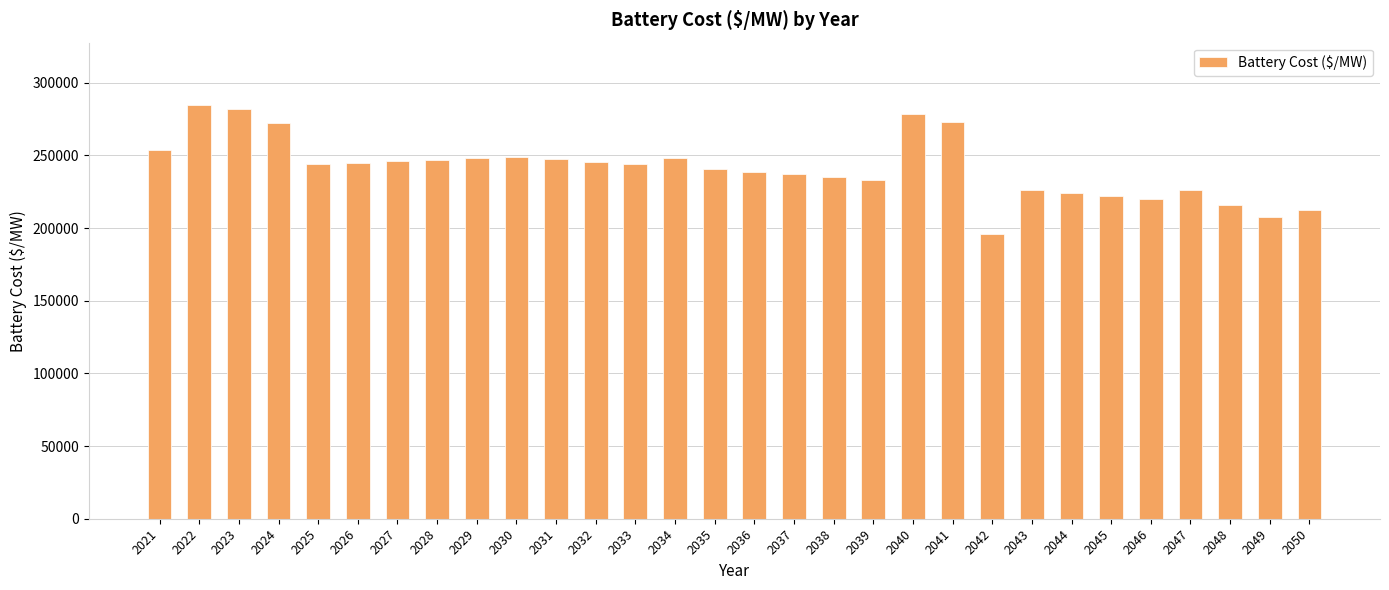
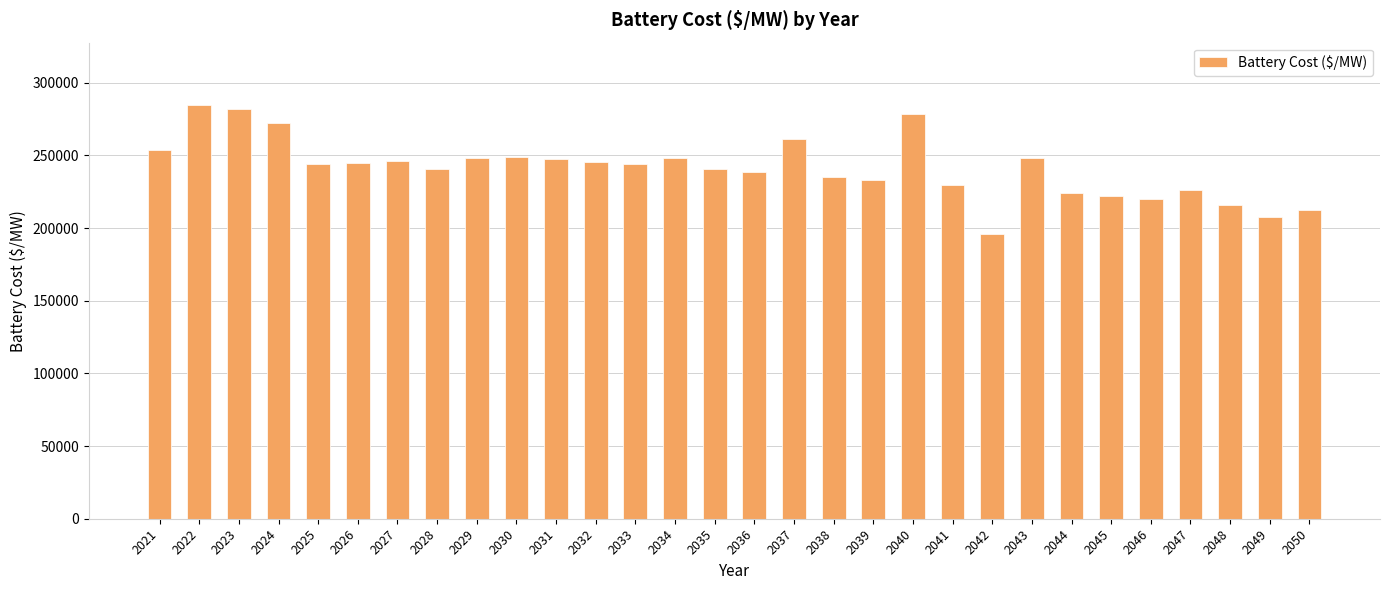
  {
    "2021": 253000,
    "2022": 285000,
    "2023": 282000,
    "2024": 272000,
    "2025": 244000,
    "2026": 245000,
    "2027": 246000,
-   "2028": 247000,
+   "2028": 241000,
    "2029": 248000,
    "2030": 249000,
    "2031": 247000,
    "2032": 246000,
    "2033": 244000,
    "2034": 248000,
    "2035": 240000,
    "2036": 239000,
-   "2037": 237000,
+   "2037": 261000,
    "2038": 235000,
    "2039": 233000,
    "2040": 279000,
-   "2041": 273000,
+   "2041": 230000,
    "2042": 196000,
-   "2043": 226000,
+   "2043": 248000,
    "2044": 224000,
    "2045": 222000,
    "2046": 220000,
    "2047": 226000,
    "2048": 216000,
    "2049": 208000,
    "2050": 212000
  }
